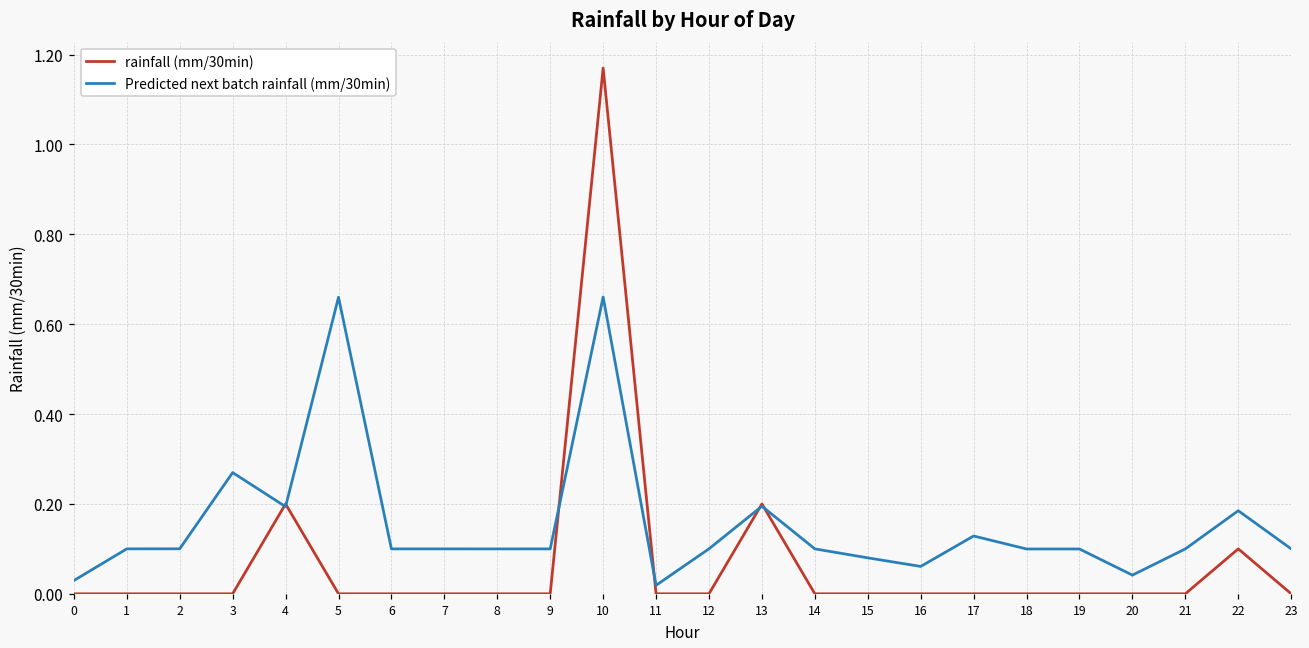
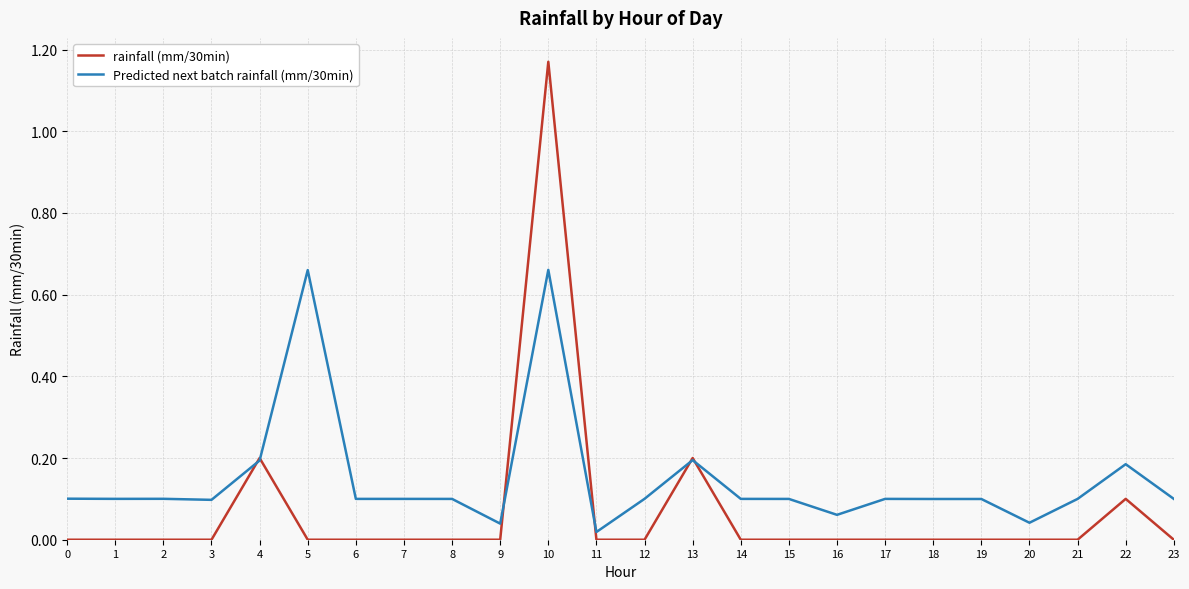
  {
    "rainfall (mm/30min)": {
      "0": 0.00,
      "1": 0.00,
      "2": 0.00,
      "3": 0.00,
      "5": 0.00,
      "6": 0.00,
      "7": 0.00,
      "8": 0.00,
      "9": 0.00,
      "10": 1.17,
      "11": 0.00,
      "12": 0.00,
      "14": 0.00,
      "15": 0.00,
      "16": 0.00,
      "17": 0.00,
      "18": 0.00,
      "19": 0.00,
      "20": 0.00,
      "21": 0.00,
      "22": 0.10,
      "23": 0.00
    },
    "Predicted next batch rainfall (mm/30min)": {
-     "0": 0.03,
+     "0": 0.10,
      "1": 0.10,
      "2": 0.10,
-     "3": 0.27,
+     "3": 0.10,
      "5": 0.66,
      "6": 0.10,
      "7": 0.10,
      "8": 0.10,
-     "9": 0.10,
+     "9": 0.04,
      "10": 0.66,
      "11": 0.02,
      "12": 0.10,
      "14": 0.10,
-     "15": 0.08,
+     "15": 0.10,
      "16": 0.06,
-     "17": 0.13,
+     "17": 0.10,
      "18": 0.10,
      "19": 0.10,
      "20": 0.04,
      "21": 0.10,
      "22": 0.18,
      "23": 0.10
    }
  }
